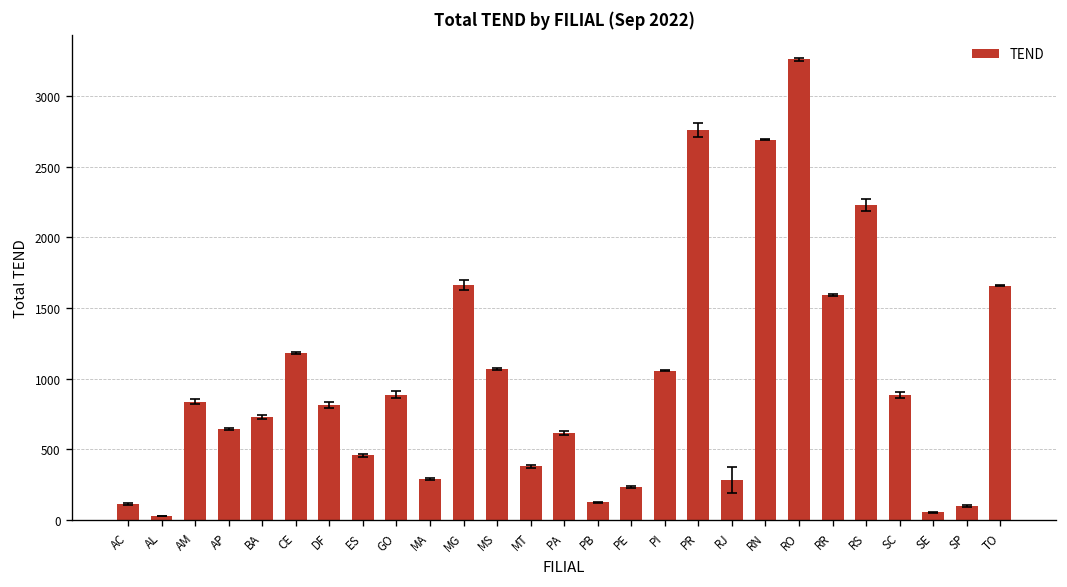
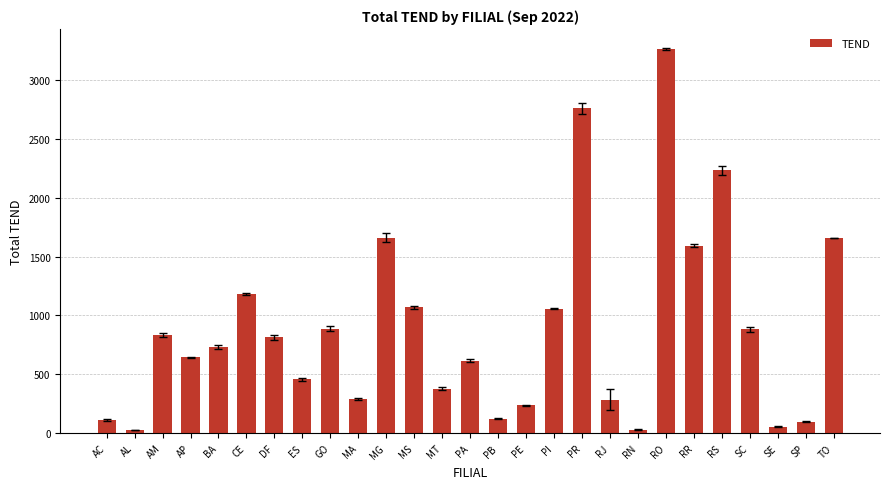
  {
    "TEND": {
      "AC": 110,
      "AL": 30,
      "AM": 840,
      "AP": 650,
      "BA": 730,
      "CE": 1180,
      "DF": 810,
      "ES": 460,
      "GO": 890,
      "MA": 290,
      "MG": 1660,
      "MS": 1070,
      "MT": 380,
      "PA": 620,
      "PB": 120,
      "PE": 240,
      "PI": 1060,
      "PR": 2760,
      "RJ": 280,
-     "RN": 2690,
+     "RN": 30,
      "RO": 3260,
      "RR": 1590,
      "RS": 2230,
      "SC": 880,
      "SE": 60,
      "SP": 100,
      "TO": 1660
    }
  }
